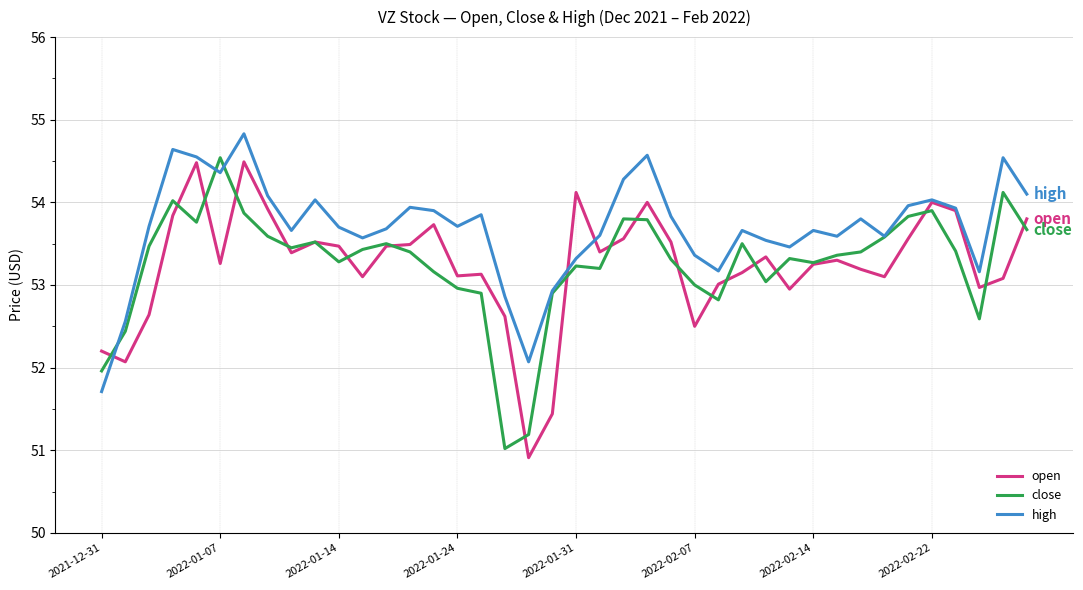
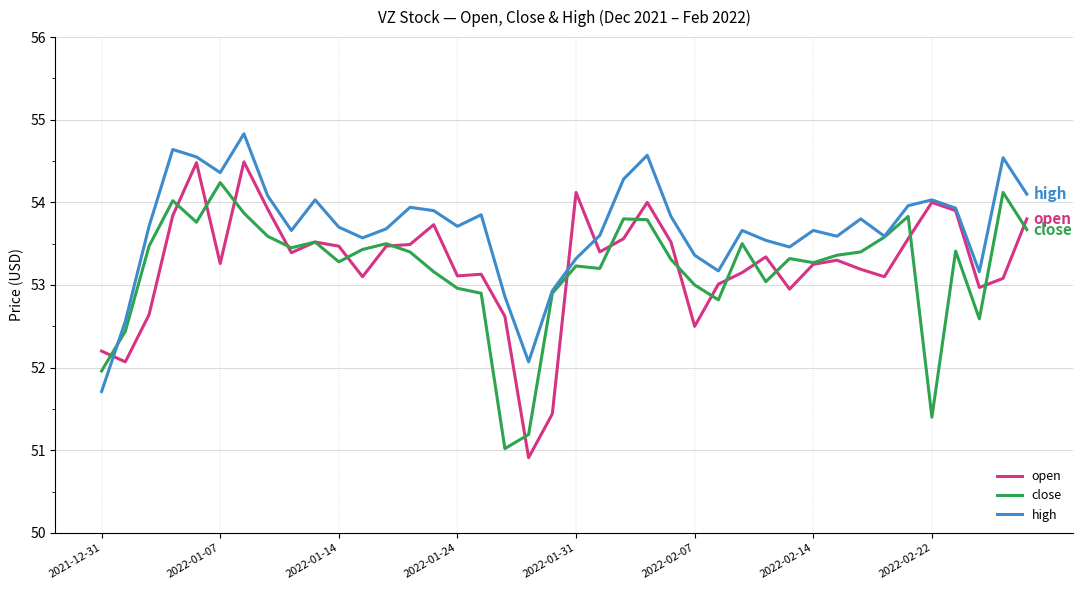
  {
    "open": {
      "2021-12-31": 52.2,
      "2022-01-07": 53.3,
      "2022-01-14": 53.5,
      "2022-01-24": 53.1,
      "2022-01-31": 54.1,
      "2022-02-07": 52.5
    },
    "close": {
      "2021-12-31": 52.0,
-     "2022-01-07": 54.5,
+     "2022-01-07": 54.2,
      "2022-01-14": 53.3,
      "2022-01-24": 53.0,
      "2022-01-31": 53.2,
      "2022-02-07": 53.0,
-     "2022-02-22": 53.9
+     "2022-02-22": 51.4
    },
    "high": {
      "2021-12-31": 51.7,
      "2022-01-07": 54.4,
      "2022-01-14": 53.7,
      "2022-01-24": 53.7,
      "2022-01-31": 53.3,
      "2022-02-07": 53.4,
      "2022-02-14": 53.7
    }
  }
